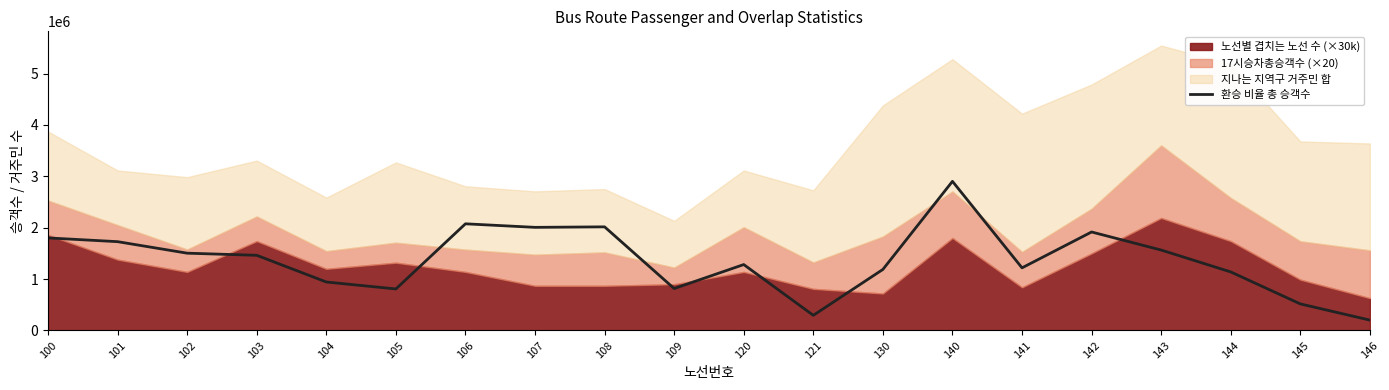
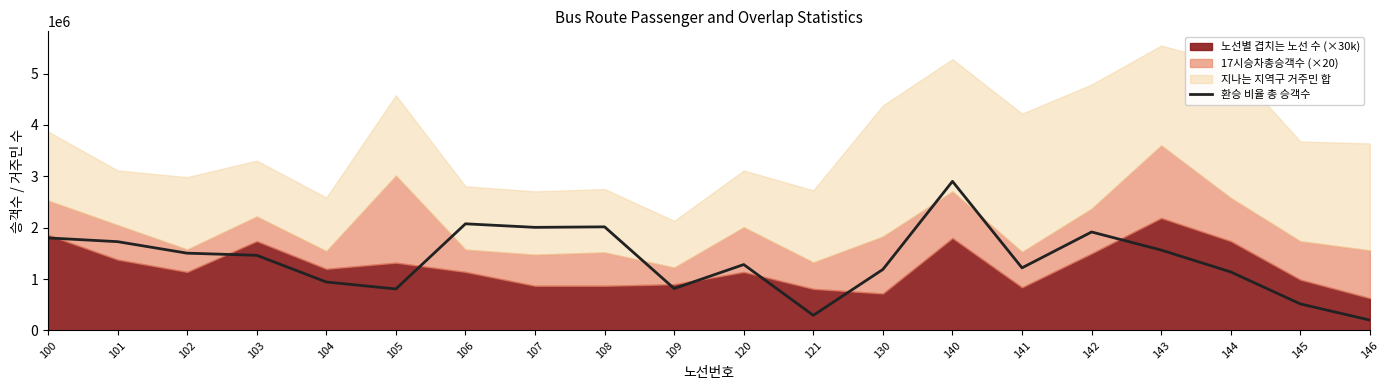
  {
    "환승 비율 총 승객수": {
      "100": 1800000,
      "101": 1700000,
      "102": 1500000,
      "103": 1500000,
      "104": 900000,
      "105": 800000,
      "106": 2100000,
      "107": 2000000,
      "108": 2000000,
      "109": 800000,
      "120": 1300000,
      "121": 300000,
      "130": 1200000,
      "140": 2900000,
      "141": 1200000,
      "142": 1900000,
      "143": 1600000,
      "144": 1100000,
      "145": 500000,
      "146": 200000
    },
    "노선별 겹치는 노선 수 (×30k)": {
      "100": 1900000,
      "101": 1400000,
      "102": 1100000,
      "103": 1700000,
      "104": 1200000,
      "105": 1300000,
      "106": 1100000,
      "107": 900000,
      "108": 900000,
      "109": 900000,
      "120": 1100000,
      "121": 800000,
      "130": 700000,
      "140": 1800000,
      "141": 800000,
      "142": 1500000,
      "143": 2200000,
      "144": 1700000,
      "145": 1000000,
      "146": 600000
    },
    "17시승차총승객수 (×20)": {
      "100": 700000,
      "101": 700000,
      "102": 400000,
      "103": 500000,
      "104": 300000,
-     "105": 400000,
+     "105": 1700000,
      "106": 400000,
      "107": 600000,
      "108": 700000,
      "109": 300000,
      "120": 900000,
      "121": 500000,
      "130": 1100000,
      "140": 900000,
      "141": 700000,
      "142": 900000,
      "143": 1400000,
      "144": 800000,
      "145": 700000,
      "146": 900000
    },
    "지나는 지역구 거주민 합": {
      "100": 1300000,
      "101": 1100000,
      "102": 1400000,
      "103": 1100000,
      "104": 1000000,
      "105": 1600000,
      "106": 1200000,
      "107": 1200000,
      "108": 1200000,
      "109": 900000,
      "120": 1100000,
      "121": 1400000,
      "130": 2600000,
      "140": 2600000,
      "141": 2700000,
      "142": 2400000,
      "143": 1900000,
      "145": 1900000,
      "146": 2100000
    }
  }
